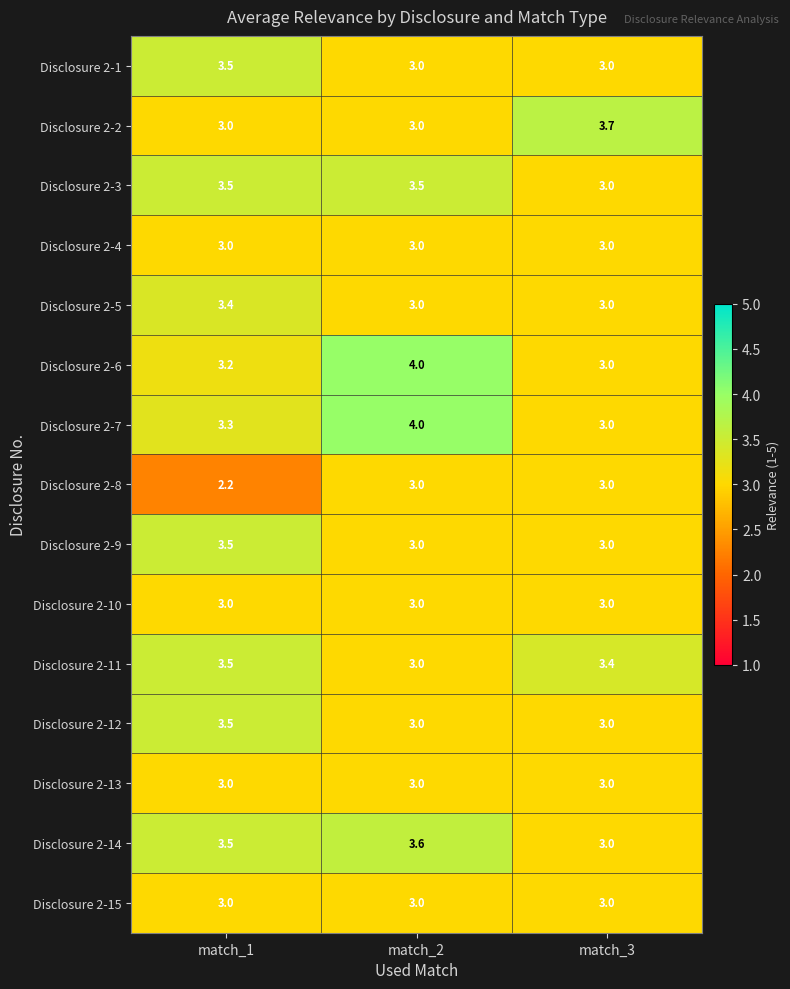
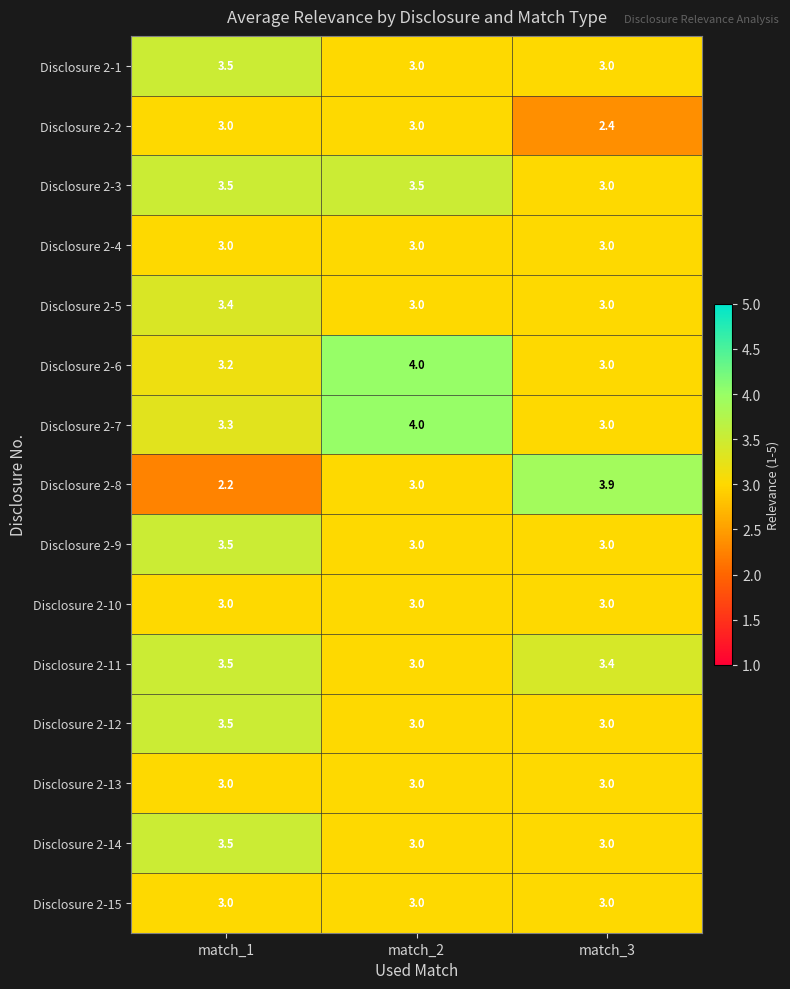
  {
    "Disclosure 2-1": {
      "match_1": 3.5,
      "match_2": 3.0,
      "match_3": 3.0
    },
    "Disclosure 2-2": {
      "match_1": 3.0,
      "match_2": 3.0,
-     "match_3": 3.7
+     "match_3": 2.4
    },
    "Disclosure 2-3": {
      "match_1": 3.5,
      "match_2": 3.5,
      "match_3": 3.0
    },
    "Disclosure 2-4": {
      "match_1": 3.0,
      "match_2": 3.0,
      "match_3": 3.0
    },
    "Disclosure 2-5": {
      "match_1": 3.4,
      "match_2": 3.0,
      "match_3": 3.0
    },
    "Disclosure 2-6": {
      "match_1": 3.2,
      "match_2": 4.0,
      "match_3": 3.0
    },
    "Disclosure 2-7": {
      "match_1": 3.3,
      "match_2": 4.0,
      "match_3": 3.0
    },
    "Disclosure 2-8": {
      "match_1": 2.2,
      "match_2": 3.0,
-     "match_3": 3.0
+     "match_3": 3.9
    },
    "Disclosure 2-9": {
      "match_1": 3.5,
      "match_2": 3.0,
      "match_3": 3.0
    },
    "Disclosure 2-10": {
      "match_1": 3.0,
      "match_2": 3.0,
      "match_3": 3.0
    },
    "Disclosure 2-11": {
      "match_1": 3.5,
      "match_2": 3.0,
      "match_3": 3.4
    },
    "Disclosure 2-12": {
      "match_1": 3.5,
      "match_2": 3.0,
      "match_3": 3.0
    },
    "Disclosure 2-13": {
      "match_1": 3.0,
      "match_2": 3.0,
      "match_3": 3.0
    },
    "Disclosure 2-14": {
      "match_1": 3.5,
-     "match_2": 3.6,
+     "match_2": 3.0,
      "match_3": 3.0
    },
    "Disclosure 2-15": {
      "match_1": 3.0,
      "match_2": 3.0,
      "match_3": 3.0
    }
  }
